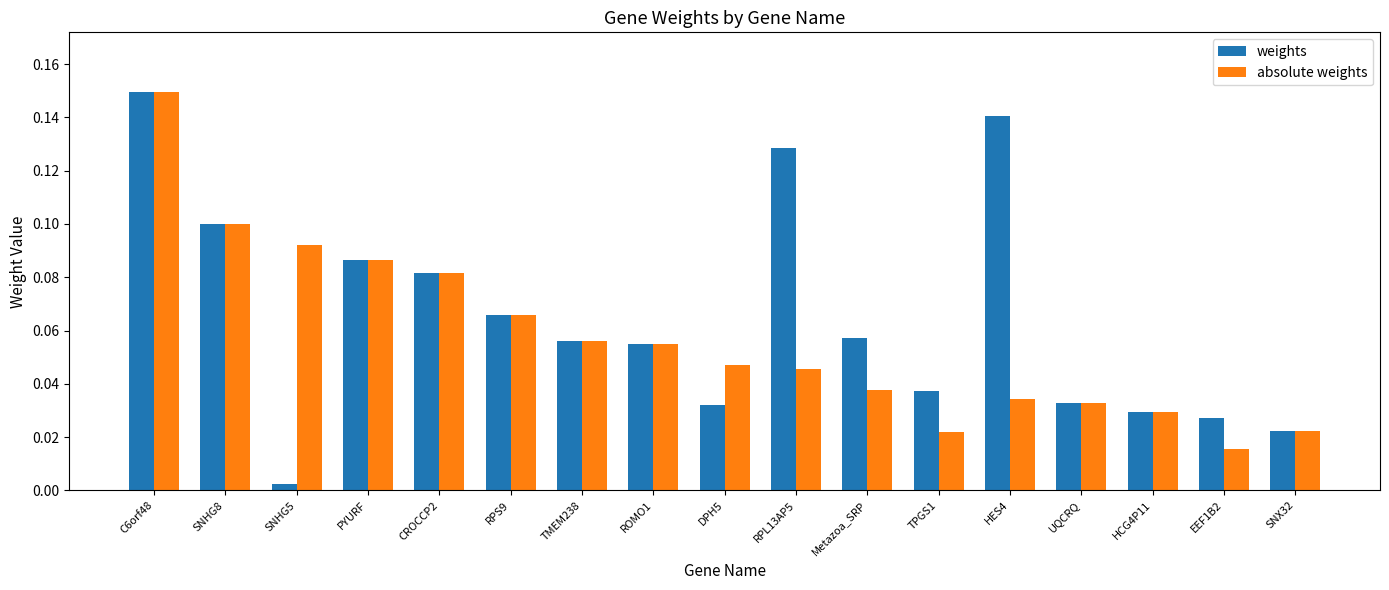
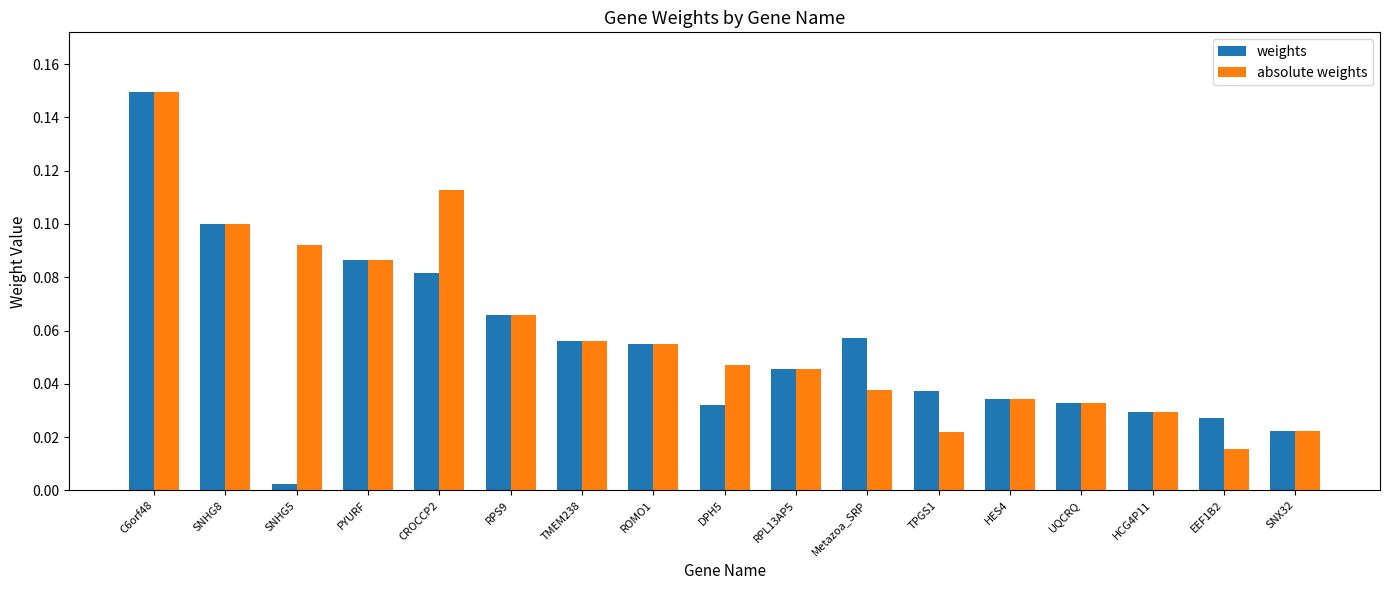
  {
    "weights": {
      "C6orf48": 0.149,
      "SNHG8": 0.100,
      "SNHG5": 0.003,
      "PYURF": 0.086,
      "CROCCP2": 0.082,
      "RPS9": 0.066,
      "TMEM238": 0.056,
      "ROMO1": 0.055,
      "DPH5": 0.032,
-     "RPL13AP5": 0.129,
+     "RPL13AP5": 0.046,
      "Metazoa_SRP": 0.057,
      "TPGS1": 0.037,
-     "HES4": 0.140,
+     "HES4": 0.034,
      "UQCRQ": 0.033,
      "HCG4P11": 0.029,
      "EEF1B2": 0.027,
      "SNX32": 0.022
    },
    "absolute weights": {
      "C6orf48": 0.149,
      "SNHG8": 0.100,
      "SNHG5": 0.092,
      "PYURF": 0.086,
-     "CROCCP2": 0.082,
+     "CROCCP2": 0.113,
      "RPS9": 0.066,
      "TMEM238": 0.056,
      "ROMO1": 0.055,
      "DPH5": 0.047,
      "RPL13AP5": 0.046,
      "Metazoa_SRP": 0.038,
      "TPGS1": 0.022,
      "HES4": 0.034,
      "UQCRQ": 0.033,
      "HCG4P11": 0.029,
      "EEF1B2": 0.016,
      "SNX32": 0.022
    }
  }
